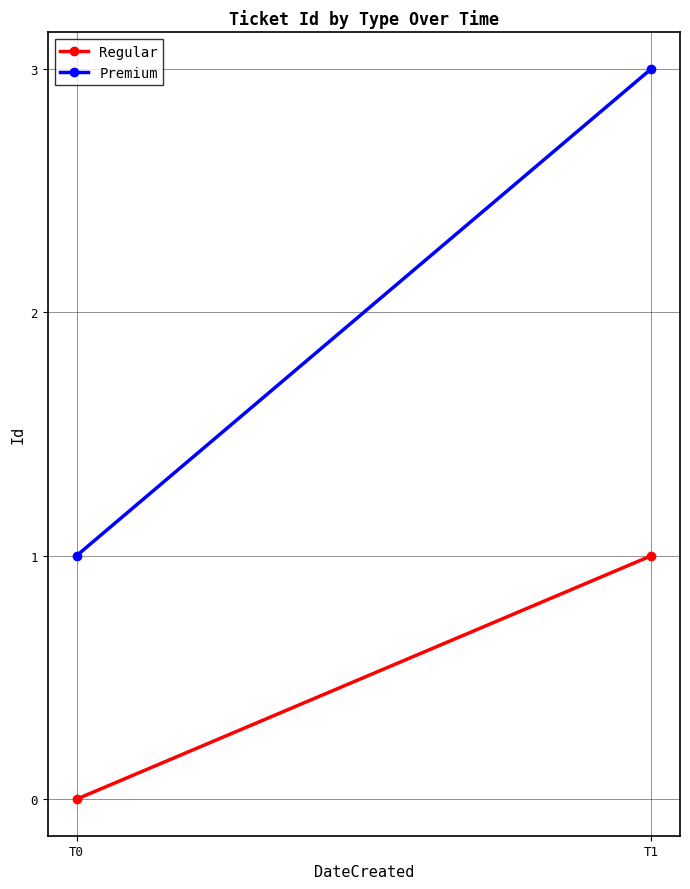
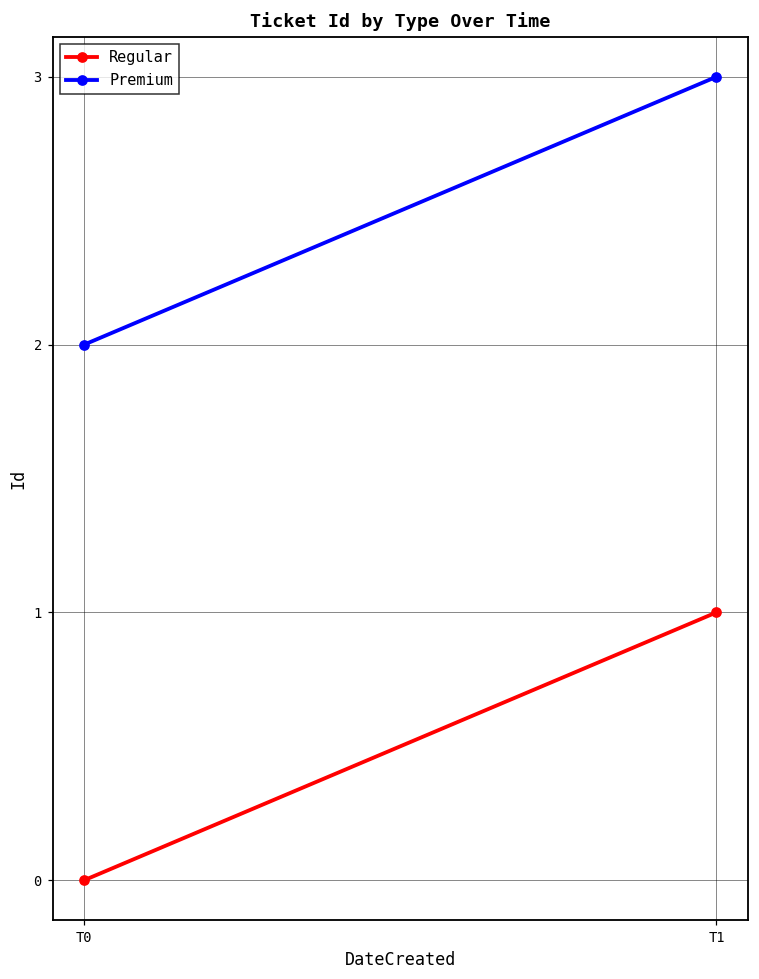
  {
    "Regular": {
      "T0": 0,
      "T1": 1
    },
    "Premium": {
-     "T0": 1,
+     "T0": 2,
      "T1": 3
    }
  }
